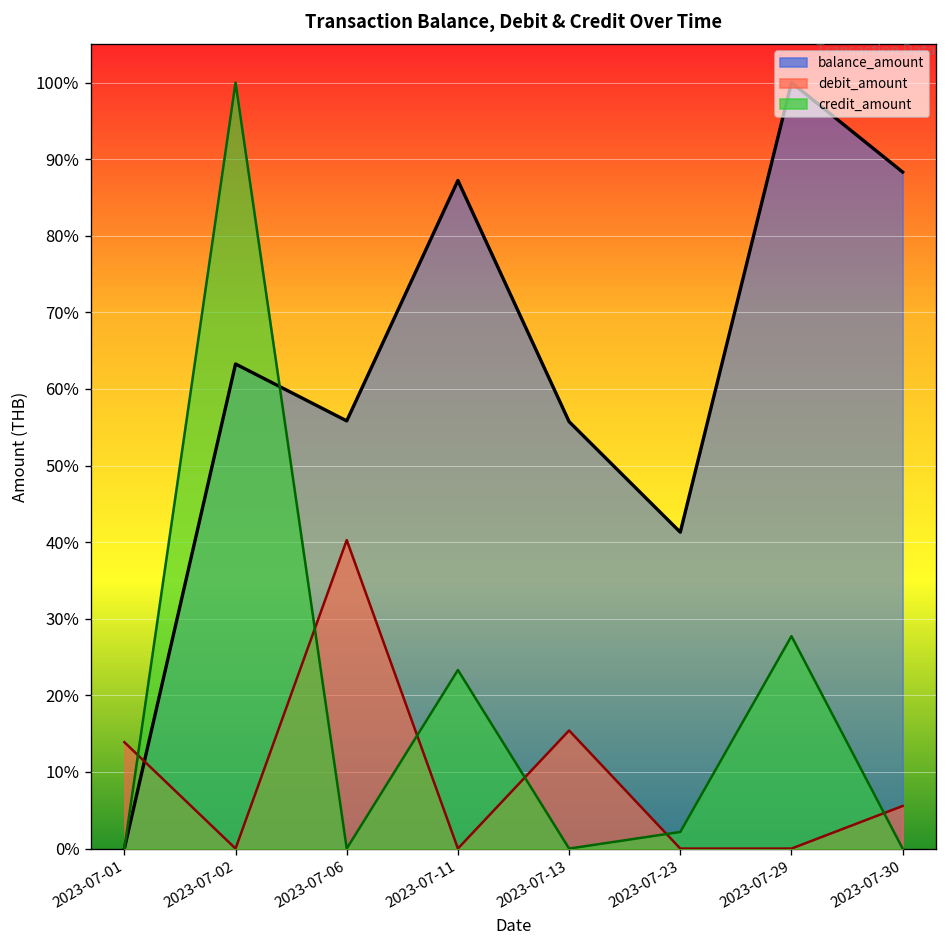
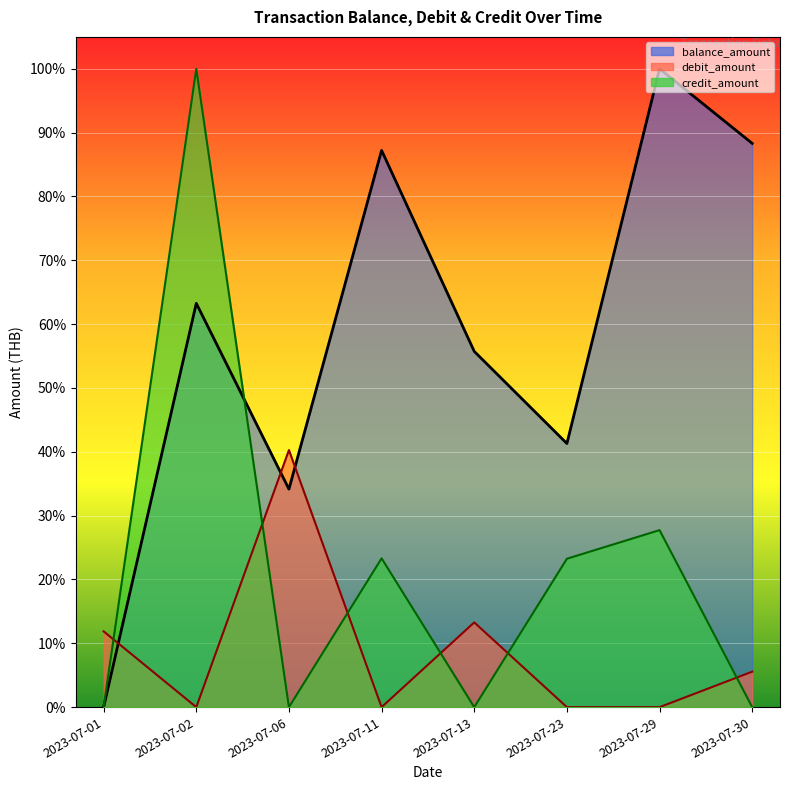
  {
    "balance_amount": {
      "2023-07-02": "63%",
-     "2023-07-06": "56%",
+     "2023-07-06": "34%",
      "2023-07-11": "87%",
      "2023-07-13": "56%",
      "2023-07-23": "41%",
      "2023-07-30": "88%"
    },
    "debit_amount": {
-     "2023-07-01": "14%",
+     "2023-07-01": "12%",
      "2023-07-02": "0%",
      "2023-07-06": "40%",
      "2023-07-11": "0%",
-     "2023-07-13": "15%",
+     "2023-07-13": "13%",
      "2023-07-23": "0%",
      "2023-07-29": "0%",
      "2023-07-30": "6%"
    },
    "credit_amount": {
      "2023-07-02": "100%",
      "2023-07-06": "0%",
      "2023-07-11": "23%",
      "2023-07-13": "0%",
-     "2023-07-23": "2%",
+     "2023-07-23": "23%",
      "2023-07-29": "28%",
      "2023-07-30": "0%"
    }
  }
